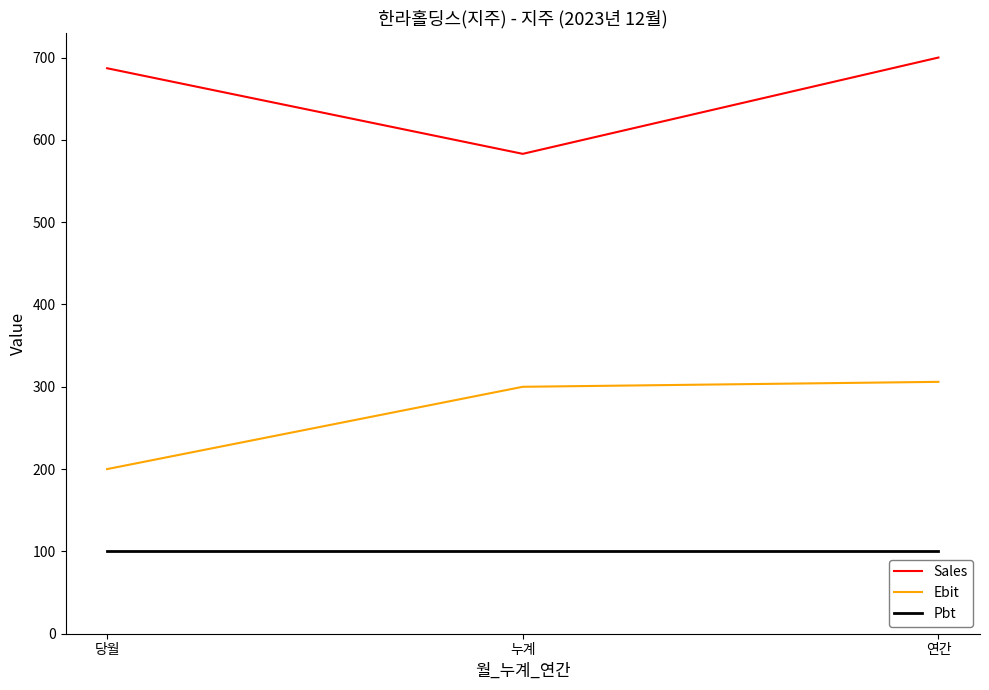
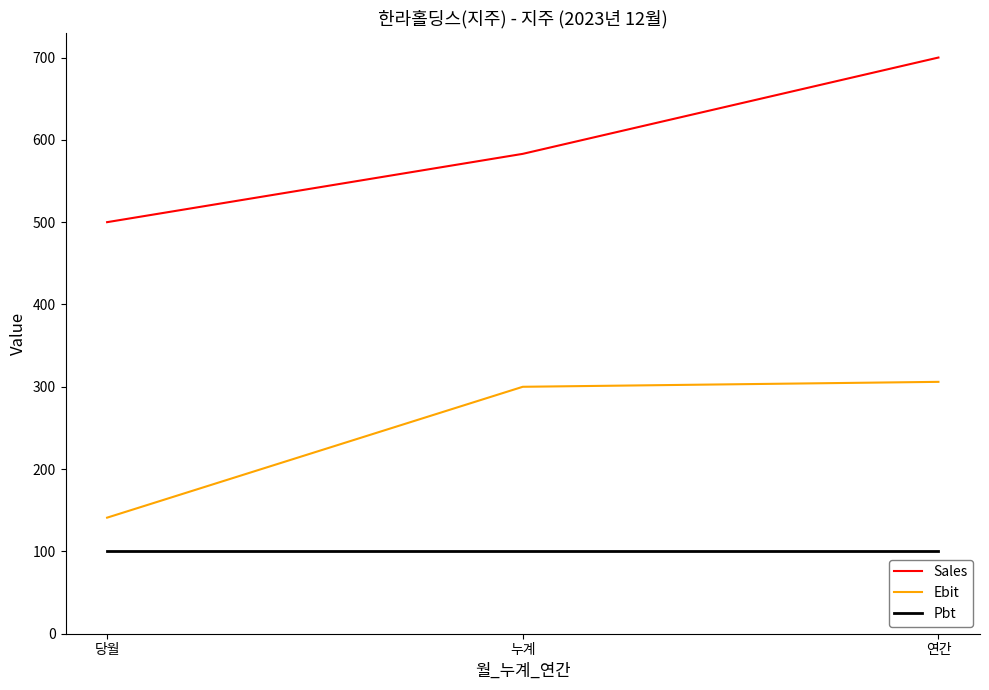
  {
    "Sales": {
-     "당월": 690,
+     "당월": 500,
      "누계": 580,
      "연간": 700
    },
    "Ebit": {
-     "당월": 200,
+     "당월": 140,
      "누계": 300,
      "연간": 310
    },
    "Pbt": {
      "당월": 100,
      "누계": 100,
      "연간": 100
    }
  }
